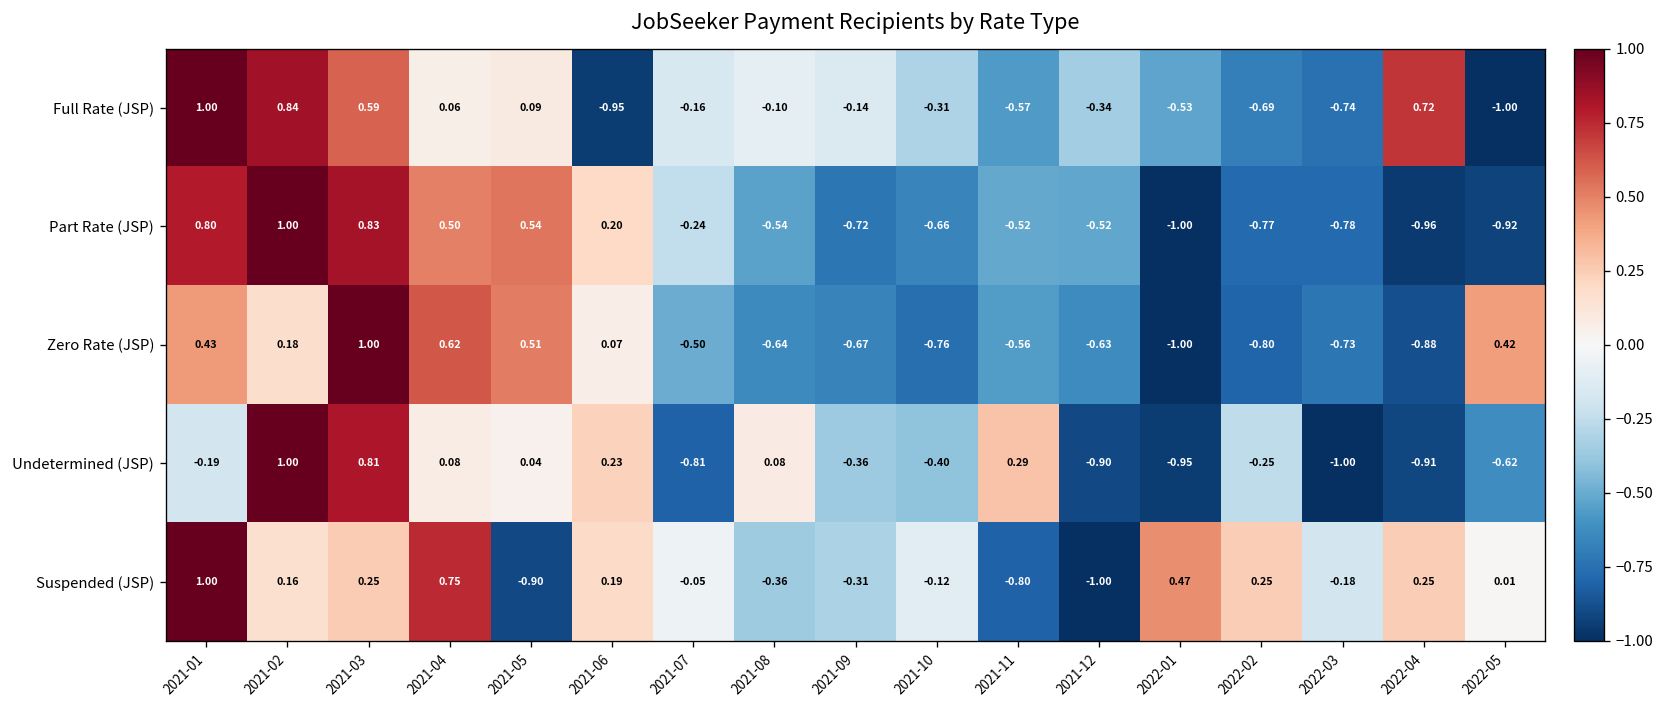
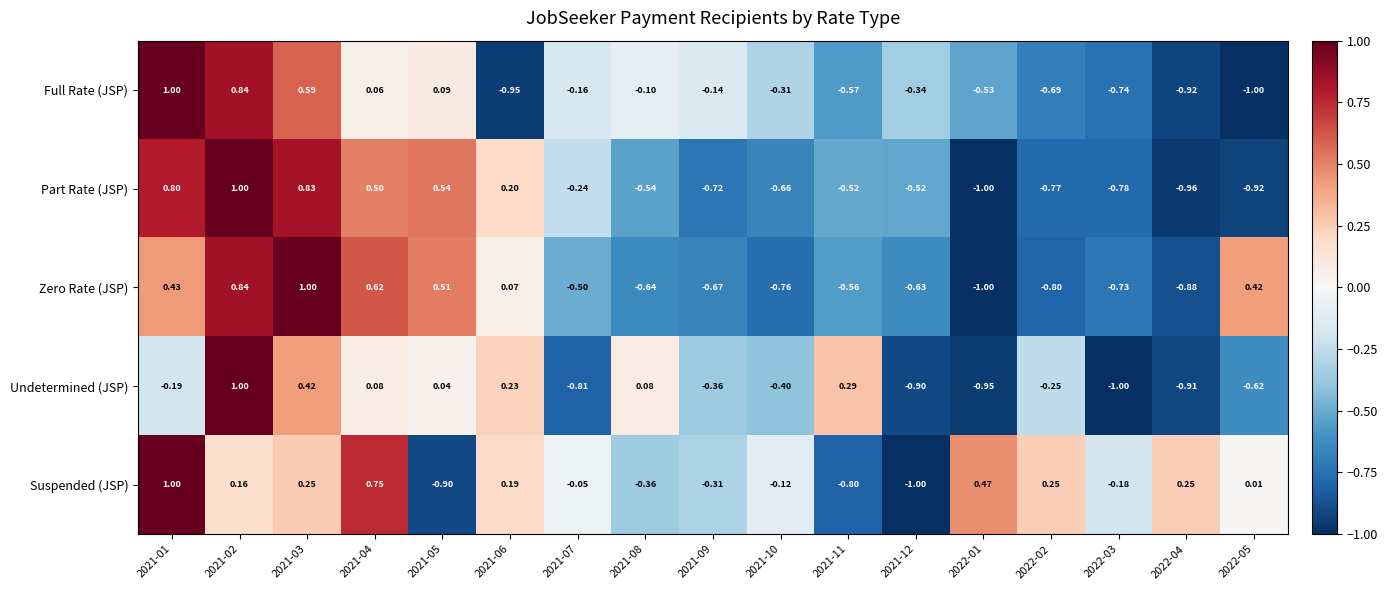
  {
    "Full Rate (JSP)": {
      "2021-01": 1.00,
      "2021-02": 0.84,
      "2021-03": 0.59,
      "2021-04": 0.06,
      "2021-05": 0.09,
      "2021-06": -0.95,
      "2021-07": -0.16,
      "2021-08": -0.10,
      "2021-09": -0.14,
      "2021-10": -0.31,
      "2021-11": -0.57,
      "2021-12": -0.34,
      "2022-01": -0.53,
      "2022-02": -0.69,
      "2022-03": -0.74,
-     "2022-04": 0.72,
+     "2022-04": -0.92,
      "2022-05": -1.00
    },
    "Part Rate (JSP)": {
      "2021-01": 0.80,
      "2021-02": 1.00,
      "2021-03": 0.83,
      "2021-04": 0.50,
      "2021-05": 0.54,
      "2021-06": 0.20,
      "2021-07": -0.24,
      "2021-08": -0.54,
      "2021-09": -0.72,
      "2021-10": -0.66,
      "2021-11": -0.52,
      "2021-12": -0.52,
      "2022-01": -1.00,
      "2022-02": -0.77,
      "2022-03": -0.78,
      "2022-04": -0.96,
      "2022-05": -0.92
    },
    "Zero Rate (JSP)": {
      "2021-01": 0.43,
-     "2021-02": 0.18,
+     "2021-02": 0.84,
      "2021-03": 1.00,
      "2021-04": 0.62,
      "2021-05": 0.51,
      "2021-06": 0.07,
      "2021-07": -0.50,
      "2021-08": -0.64,
      "2021-09": -0.67,
      "2021-10": -0.76,
      "2021-11": -0.56,
      "2021-12": -0.63,
      "2022-01": -1.00,
      "2022-02": -0.80,
      "2022-03": -0.73,
      "2022-04": -0.88,
      "2022-05": 0.42
    },
    "Undetermined (JSP)": {
      "2021-01": -0.19,
      "2021-02": 1.00,
-     "2021-03": 0.81,
+     "2021-03": 0.42,
      "2021-04": 0.08,
      "2021-05": 0.04,
      "2021-06": 0.23,
      "2021-07": -0.81,
      "2021-08": 0.08,
      "2021-09": -0.36,
      "2021-10": -0.40,
      "2021-11": 0.29,
      "2021-12": -0.90,
      "2022-01": -0.95,
      "2022-02": -0.25,
      "2022-03": -1.00,
      "2022-04": -0.91,
      "2022-05": -0.62
    },
    "Suspended (JSP)": {
      "2021-01": 1.00,
      "2021-02": 0.16,
      "2021-03": 0.25,
      "2021-04": 0.75,
      "2021-05": -0.90,
      "2021-06": 0.19,
      "2021-07": -0.05,
      "2021-08": -0.36,
      "2021-09": -0.31,
      "2021-10": -0.12,
      "2021-11": -0.80,
      "2021-12": -1.00,
      "2022-01": 0.47,
      "2022-02": 0.25,
      "2022-03": -0.18,
      "2022-04": 0.25,
      "2022-05": 0.01
    }
  }
